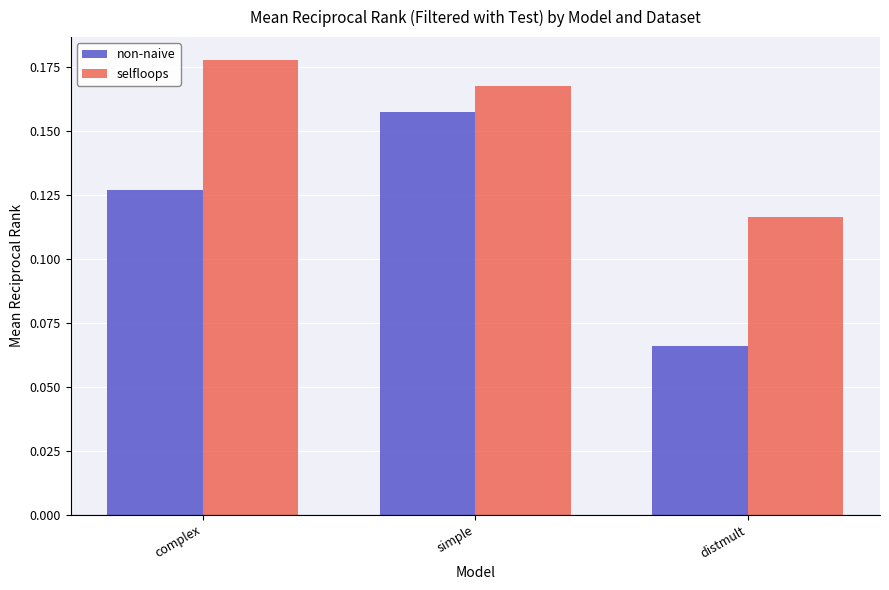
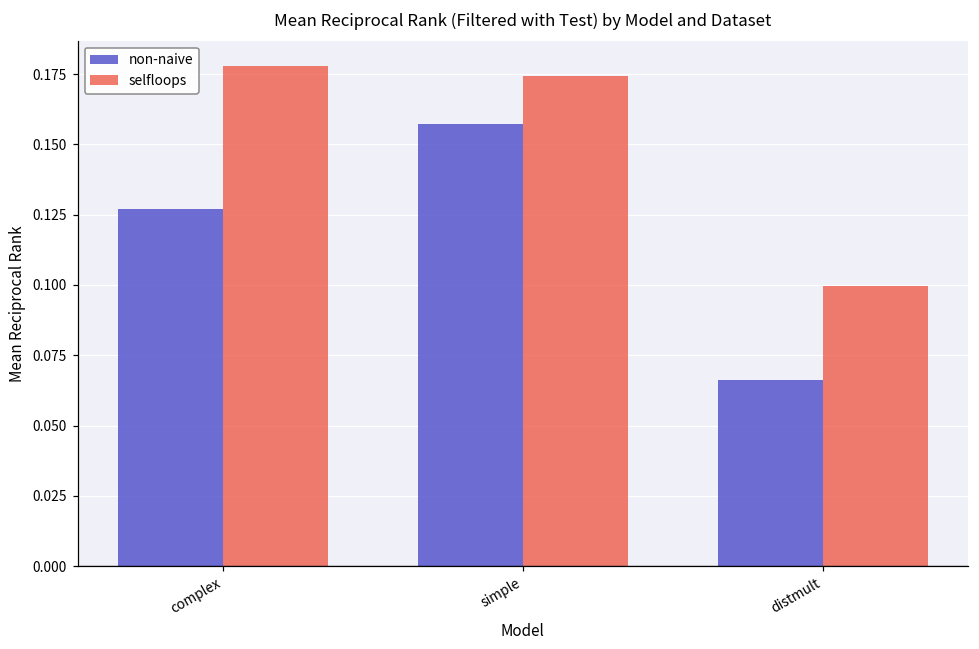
  {
    "non-naive": {
      "complex": 0.127,
      "simple": 0.157,
      "distmult": 0.066
    },
    "selfloops": {
      "complex": 0.178,
-     "simple": 0.168,
-     "distmult": 0.116
+     "simple": 0.174,
+     "distmult": 0.100
    }
  }
